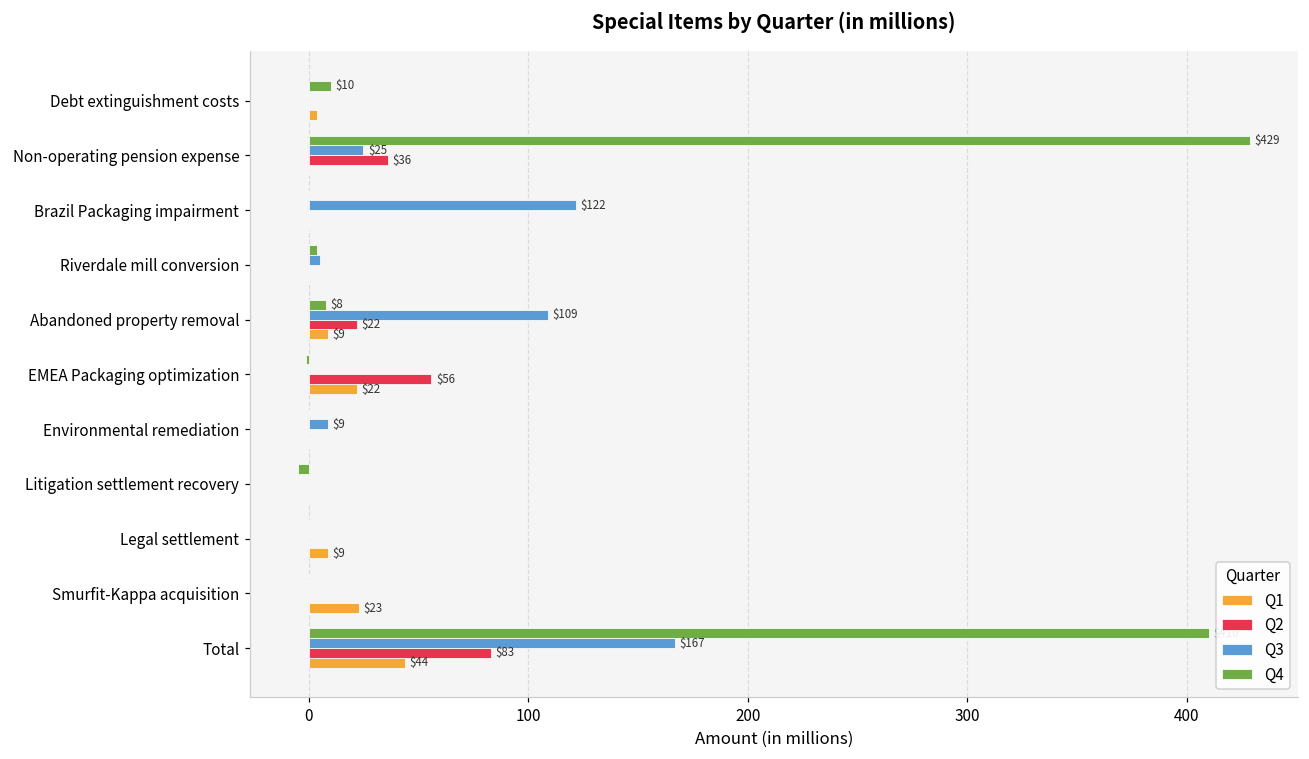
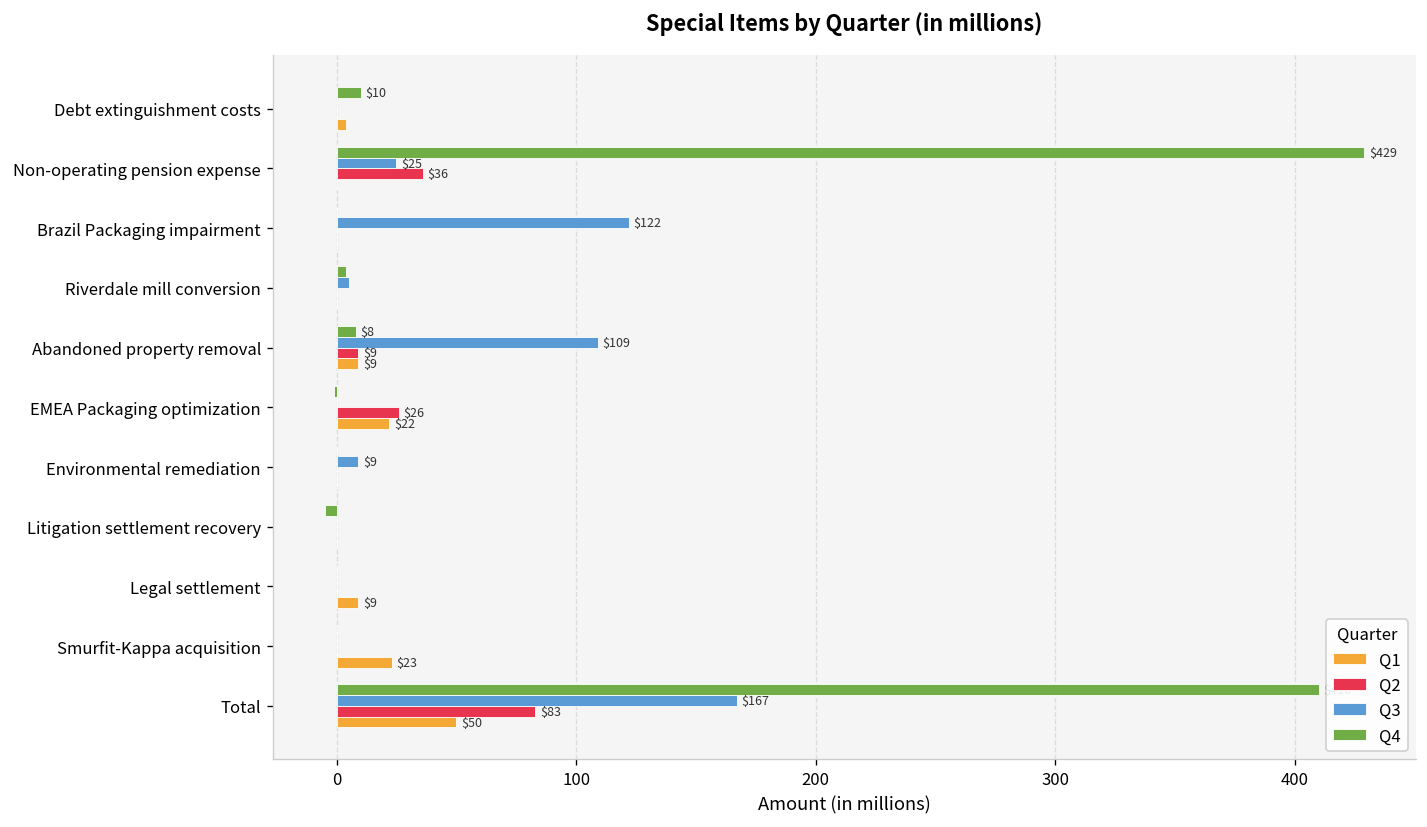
  {
    "Q1": {
      "Abandoned property removal": "$9",
      "EMEA Packaging optimization": "$22",
      "Legal settlement": "$9",
      "Smurfit-Kappa acquisition": "$23",
-     "Total": "$44"
+     "Total": "$50"
    },
    "Q2": {
      "Non-operating pension expense": "$36",
-     "Abandoned property removal": "$22",
-     "EMEA Packaging optimization": "$56",
+     "Abandoned property removal": "$9",
+     "EMEA Packaging optimization": "$26",
      "Total": "$83"
    },
    "Q3": {
      "Non-operating pension expense": "$25",
      "Brazil Packaging impairment": "$122",
      "Abandoned property removal": "$109",
      "Environmental remediation": "$9",
      "Total": "$167"
    },
    "Q4": {
      "Debt extinguishment costs": "$10",
      "Non-operating pension expense": "$429",
      "Abandoned property removal": "$8"
    }
  }
